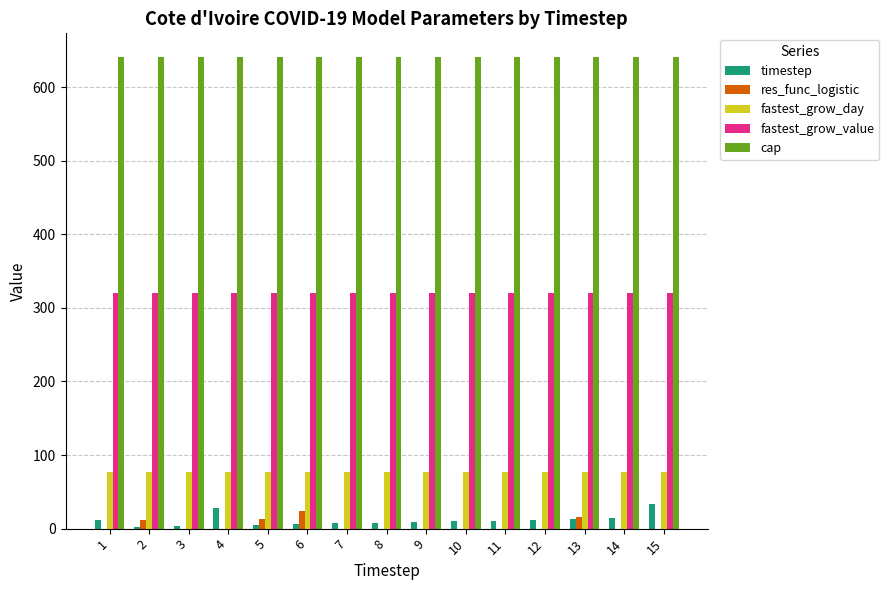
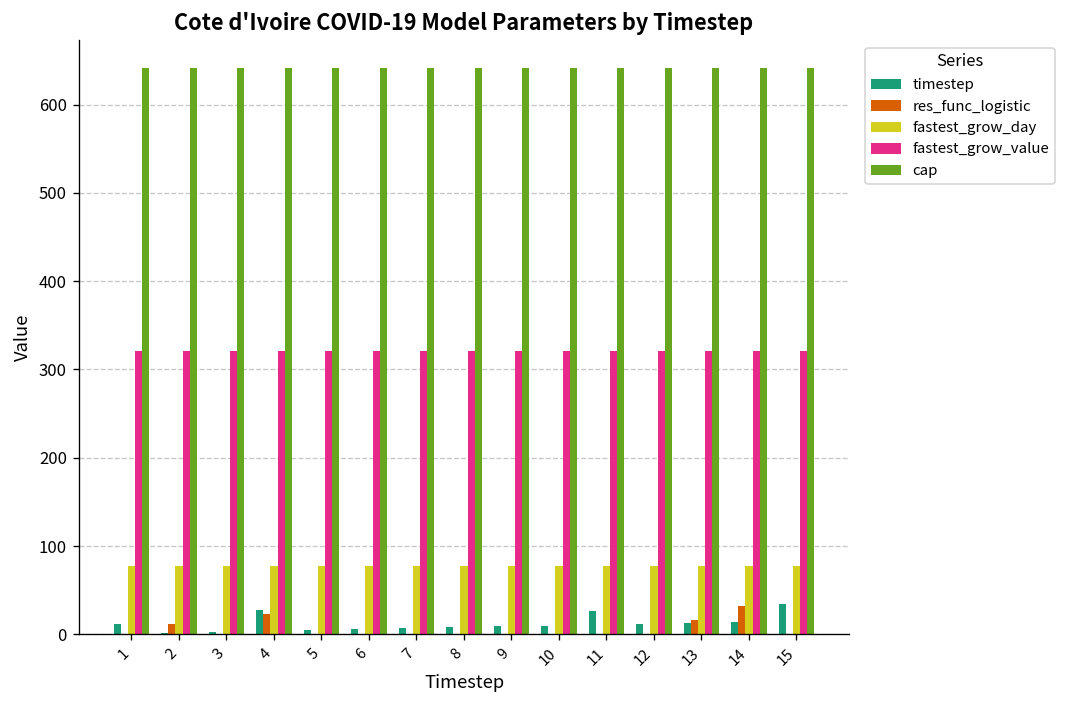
  {
    "timestep": {
      "1": 10,
      "4": 30,
      "5": 10,
      "6": 10,
      "7": 10,
      "8": 10,
      "9": 10,
      "10": 10,
-     "11": 10,
+     "11": 30,
      "12": 10,
      "13": 10,
      "14": 10,
      "15": 30
    },
    "res_func_logistic": {
      "2": 10,
-     "4": 0,
-     "5": 10,
-     "6": 20,
+     "4": 20,
+     "5": 0,
+     "6": 0,
      "13": 20,
-     "14": 0
+     "14": 30
    },
    "fastest_grow_day": {
      "1": 80,
      "2": 80,
      "3": 80,
      "4": 80,
      "5": 80,
      "6": 80,
      "7": 80,
      "8": 80,
      "9": 80,
      "10": 80,
      "11": 80,
      "12": 80,
      "13": 80,
      "14": 80,
      "15": 80
    },
    "fastest_grow_value": {
      "1": 320,
      "2": 320,
      "3": 320,
      "4": 320,
      "5": 320,
      "6": 320,
      "7": 320,
      "8": 320,
      "9": 320,
      "10": 320,
      "11": 320,
      "12": 320,
      "13": 320,
      "14": 320,
      "15": 320
    },
    "cap": {
      "1": 640,
      "2": 640,
      "3": 640,
      "4": 640,
      "5": 640,
      "6": 640,
      "7": 640,
      "8": 640,
      "9": 640,
      "10": 640,
      "11": 640,
      "12": 640,
      "13": 640,
      "14": 640,
      "15": 640
    }
  }
